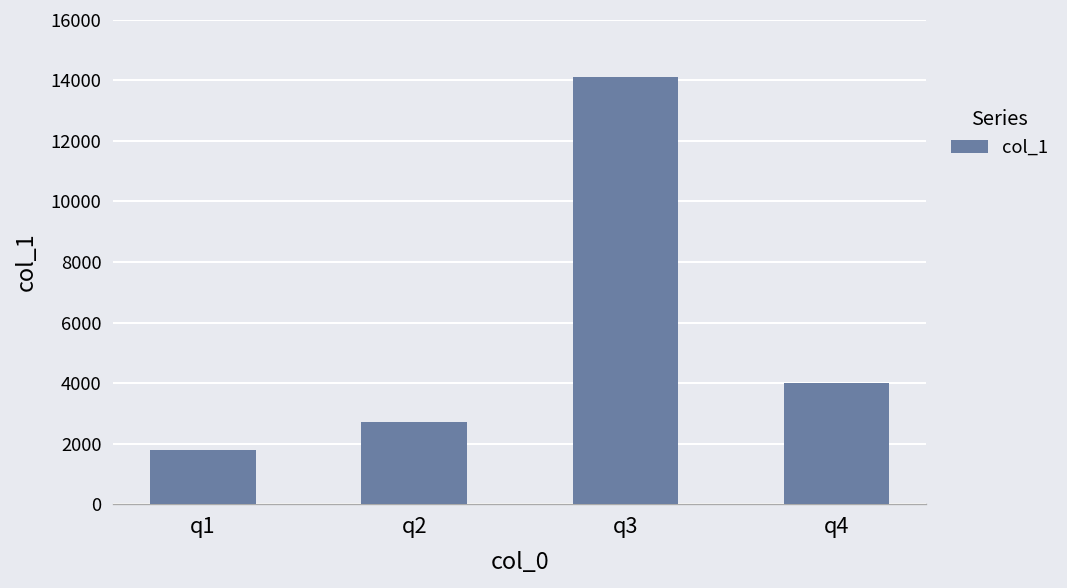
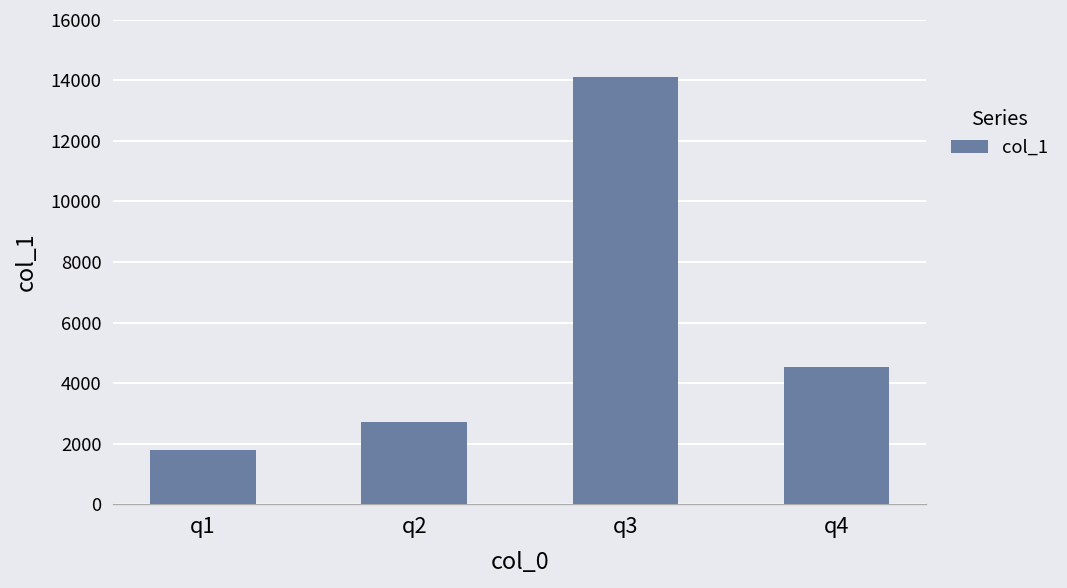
  {
    "q1": 1800,
    "q2": 2700,
    "q3": 14100,
-   "q4": 4000
+   "q4": 4500
  }
